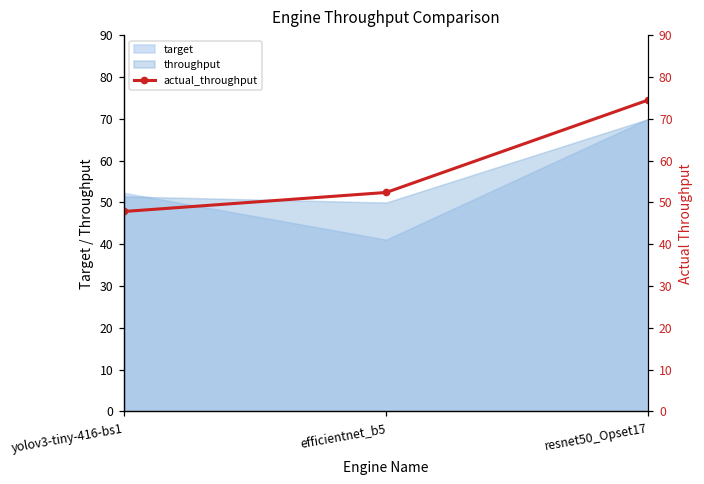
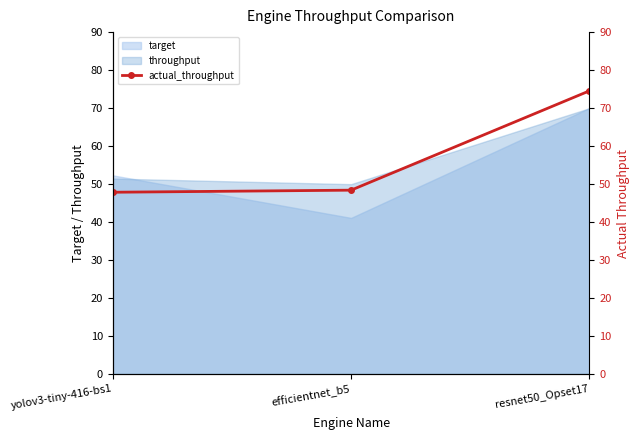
  {
    "actual_throughput": {
      "yolov3-tiny-416-bs1": 48,
-     "efficientnet_b5": 52,
+     "efficientnet_b5": 48,
      "resnet50_Opset17": 75
    }
  }
